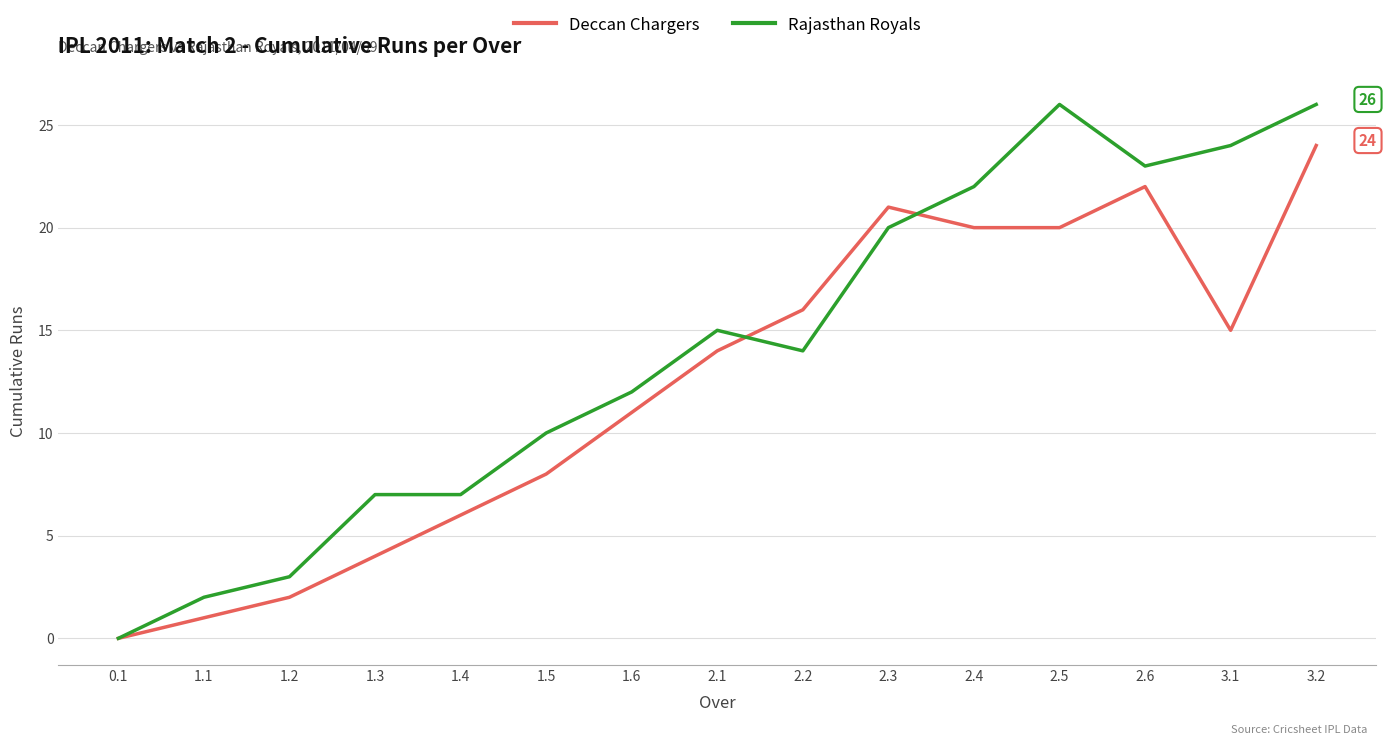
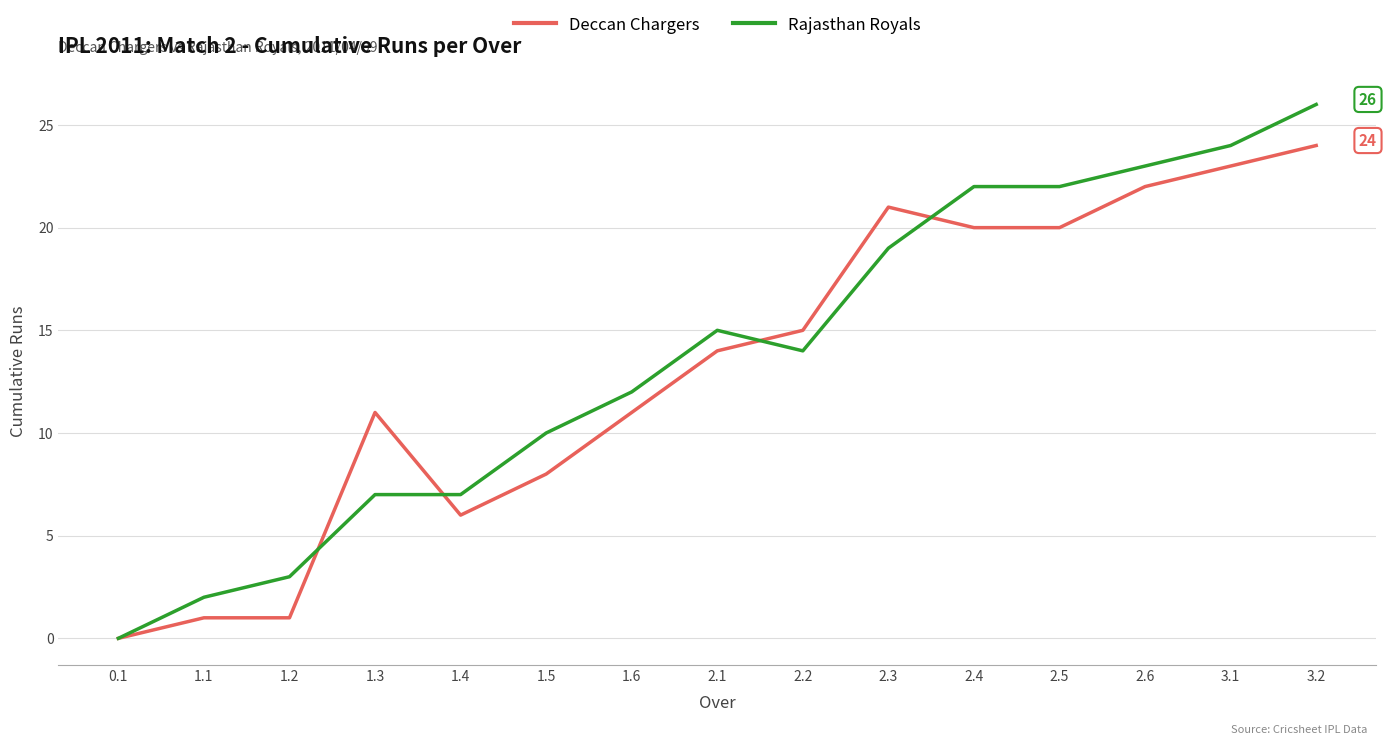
  {
    "Deccan Chargers": {
      "1.1": 1,
-     "1.2": 2,
-     "1.3": 4,
+     "1.2": 1,
+     "1.3": 11,
      "1.4": 6,
      "1.5": 8,
      "1.6": 11,
      "2.1": 14,
-     "2.2": 16,
+     "2.2": 15,
      "2.3": 21,
      "2.4": 20,
      "2.5": 20,
      "2.6": 22,
-     "3.1": 15,
+     "3.1": 23,
      "3.2": 24
    },
    "Rajasthan Royals": {
      "1.1": 2,
      "1.2": 3,
      "1.3": 7,
      "1.4": 7,
      "1.5": 10,
      "1.6": 12,
      "2.1": 15,
      "2.2": 14,
-     "2.3": 20,
+     "2.3": 19,
      "2.4": 22,
-     "2.5": 26,
+     "2.5": 22,
      "2.6": 23,
      "3.1": 24,
      "3.2": 26
    }
  }
